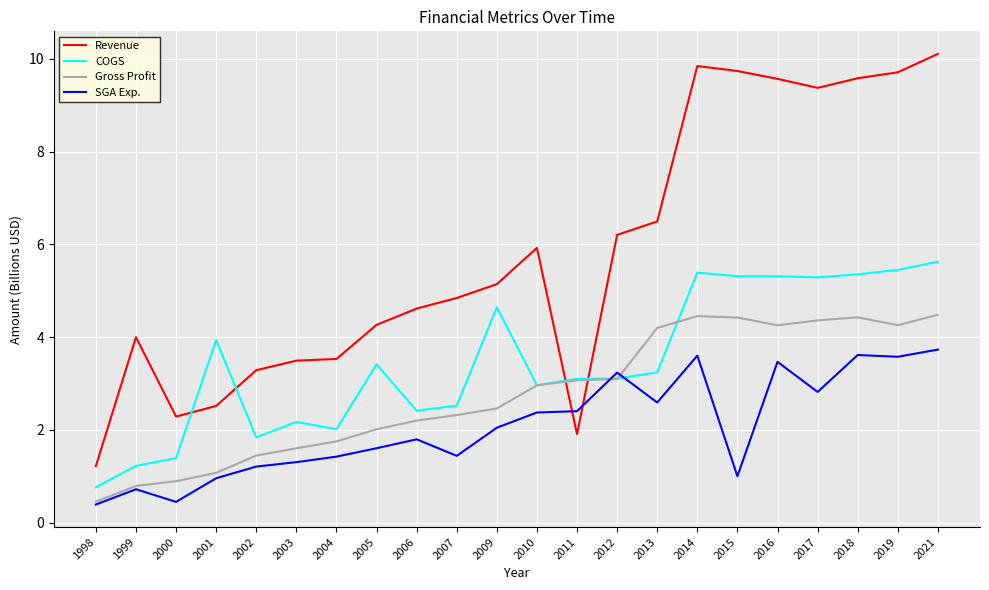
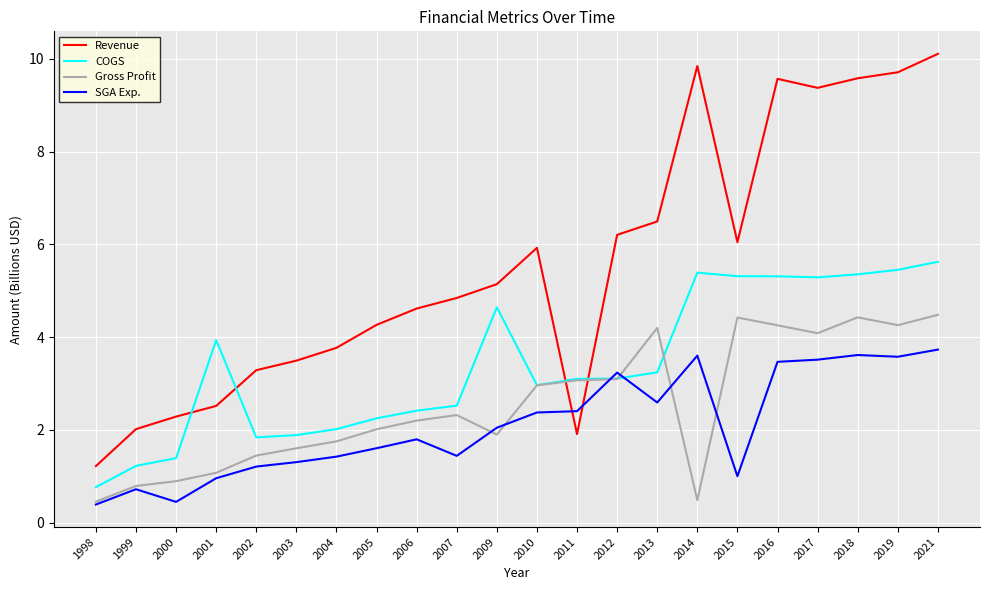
  {
    "Revenue": {
      "1998": 1.2,
-     "1999": 4.0,
+     "1999": 2.0,
      "2000": 2.3,
      "2001": 2.5,
      "2002": 3.3,
      "2003": 3.5,
-     "2004": 3.5,
+     "2004": 3.8,
      "2005": 4.3,
      "2006": 4.6,
      "2007": 4.8,
      "2009": 5.1,
      "2010": 5.9,
      "2011": 1.9,
      "2012": 6.2,
      "2013": 6.5,
      "2014": 9.8,
-     "2015": 9.7,
+     "2015": 6.0,
      "2016": 9.6,
      "2017": 9.4,
      "2018": 9.6,
      "2019": 9.7,
      "2021": 10.1
    },
    "COGS": {
      "1998": 0.8,
      "1999": 1.2,
      "2000": 1.4,
      "2001": 3.9,
      "2002": 1.8,
-     "2003": 2.2,
+     "2003": 1.9,
      "2004": 2.0,
-     "2005": 3.4,
+     "2005": 2.3,
      "2006": 2.4,
      "2007": 2.5,
      "2009": 4.6,
      "2013": 3.2,
      "2014": 5.4,
      "2015": 5.3,
      "2016": 5.3,
      "2017": 5.3,
      "2018": 5.4,
      "2019": 5.5,
      "2021": 5.6
    },
    "Gross Profit": {
      "1998": 0.5,
      "1999": 0.8,
      "2000": 0.9,
      "2001": 1.1,
      "2002": 1.4,
      "2003": 1.6,
      "2004": 1.8,
      "2005": 2.0,
      "2006": 2.2,
      "2007": 2.3,
-     "2009": 2.5,
+     "2009": 1.9,
      "2013": 4.2,
-     "2014": 4.5,
+     "2014": 0.5,
      "2015": 4.4,
      "2016": 4.3,
-     "2017": 4.4,
+     "2017": 4.1,
      "2018": 4.4,
      "2019": 4.3,
      "2021": 4.5
    },
    "SGA Exp.": {
      "1998": 0.4,
      "1999": 0.7,
      "2000": 0.4,
      "2001": 1.0,
      "2002": 1.2,
      "2003": 1.3,
      "2004": 1.4,
      "2005": 1.6,
      "2006": 1.8,
      "2007": 1.4,
      "2009": 2.0,
      "2010": 2.4,
      "2011": 2.4,
      "2012": 3.2,
      "2013": 2.6,
      "2014": 3.6,
      "2015": 1.0,
      "2016": 3.5,
-     "2017": 2.8,
+     "2017": 3.5,
      "2018": 3.6,
      "2019": 3.6,
      "2021": 3.7
    }
  }
